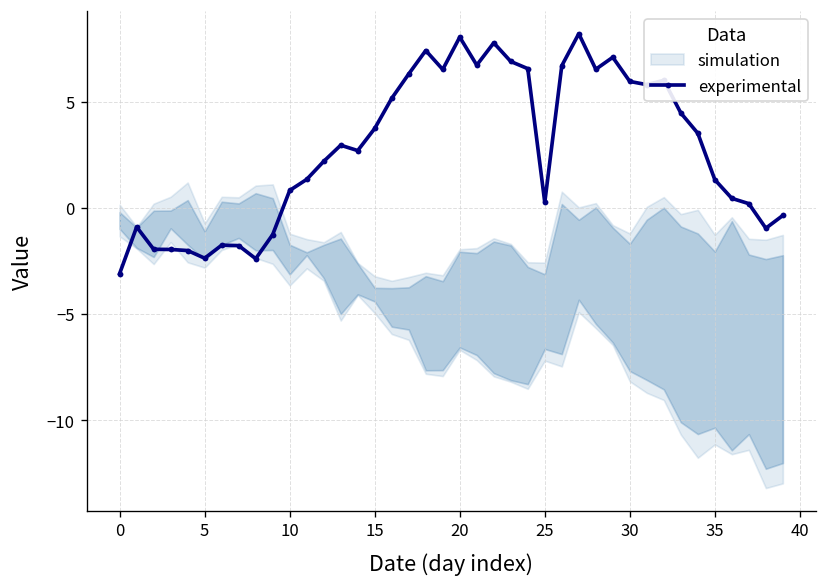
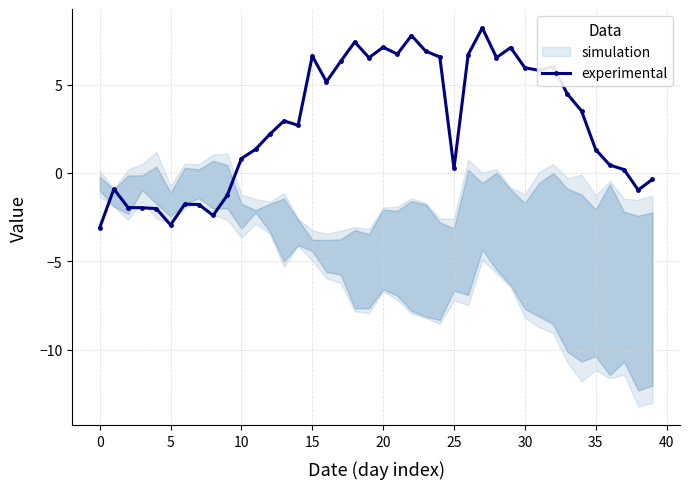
  {
    "experimental": {
      "0": -3.1,
-     "5": -2.4,
+     "5": -2.9,
      "10": 0.8,
-     "15": 3.7,
-     "20": 8.0,
+     "15": 6.6,
+     "20": 7.1,
      "25": 0.3,
      "30": 5.9,
      "35": 1.3
    }
  }
